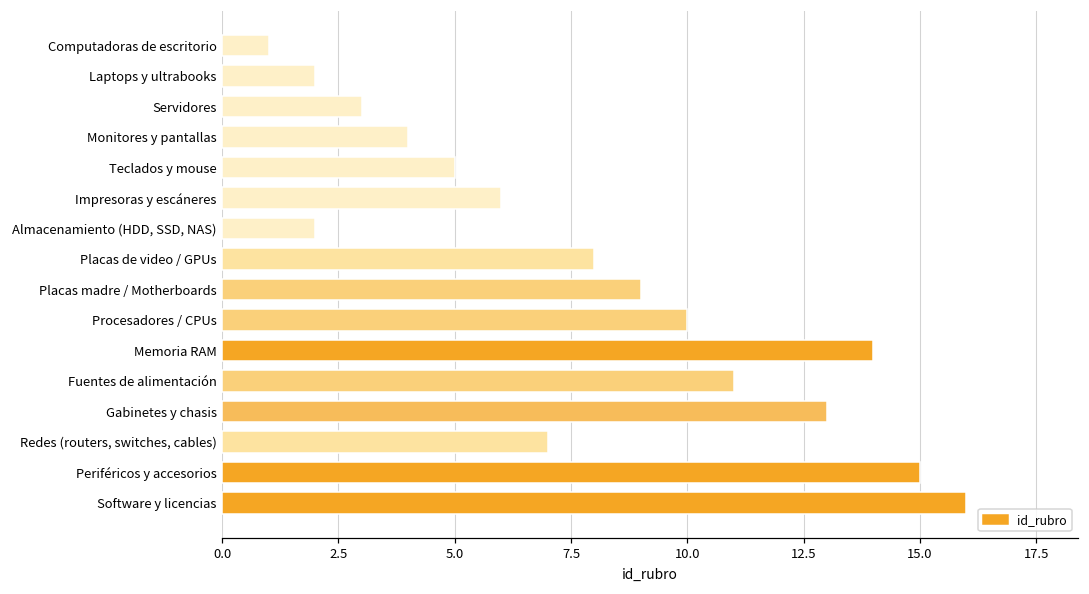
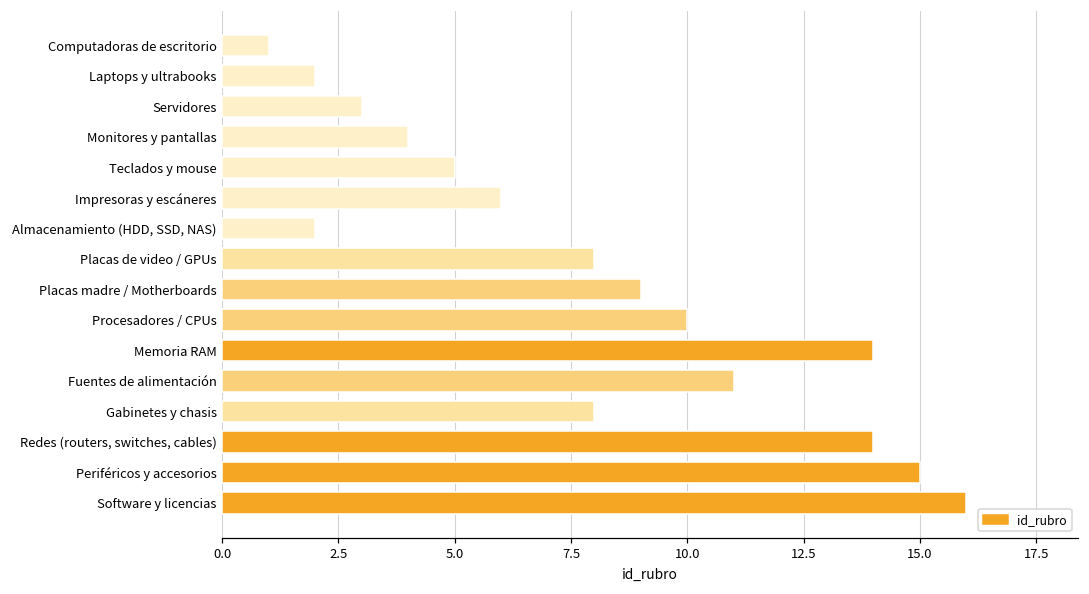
  {
    "Computadoras de escritorio": 1,
    "Laptops y ultrabooks": 2,
    "Servidores": 3,
    "Monitores y pantallas": 4,
    "Teclados y mouse": 5,
    "Impresoras y escáneres": 6,
    "Almacenamiento (HDD, SSD, NAS)": 2,
    "Placas de video / GPUs": 8,
    "Placas madre / Motherboards": 9,
    "Procesadores / CPUs": 10,
    "Memoria RAM": 14,
    "Fuentes de alimentación": 11,
-   "Gabinetes y chasis": 13,
-   "Redes (routers, switches, cables)": 7,
+   "Gabinetes y chasis": 8,
+   "Redes (routers, switches, cables)": 14,
    "Periféricos y accesorios": 15,
    "Software y licencias": 16
  }
